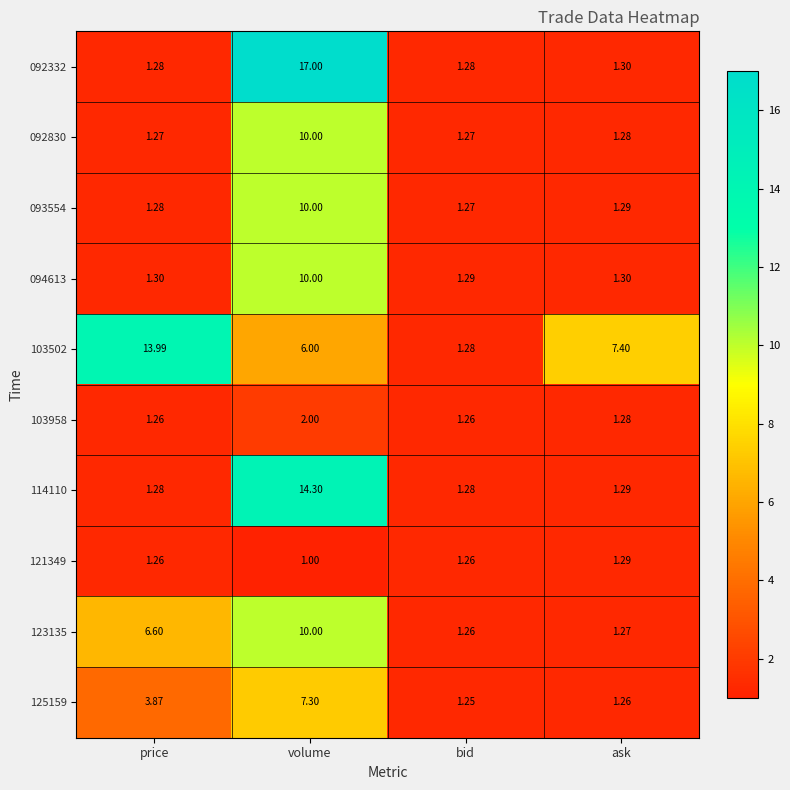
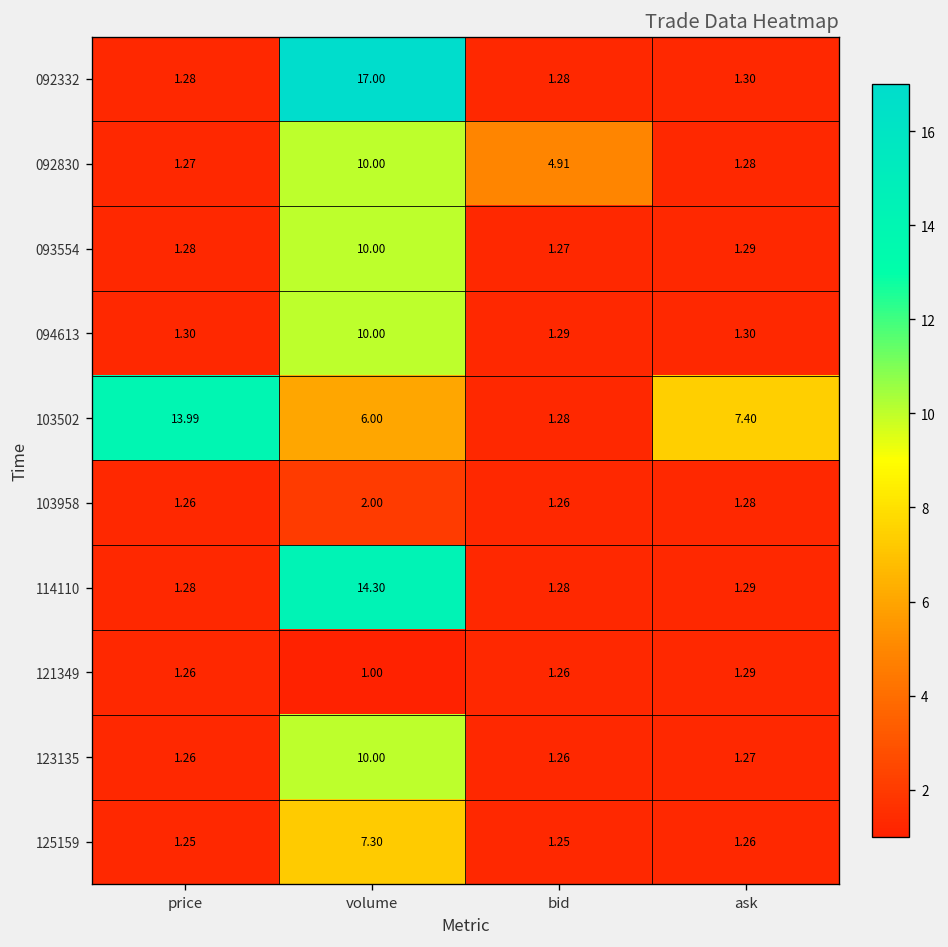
  {
    "092332": {
      "price": 1.28,
      "volume": 17.00,
      "bid": 1.28,
      "ask": 1.30
    },
    "092830": {
      "price": 1.27,
      "volume": 10.00,
-     "bid": 1.27,
+     "bid": 4.91,
      "ask": 1.28
    },
    "093554": {
      "price": 1.28,
      "volume": 10.00,
      "bid": 1.27,
      "ask": 1.29
    },
    "094613": {
      "price": 1.30,
      "volume": 10.00,
      "bid": 1.29,
      "ask": 1.30
    },
    "103502": {
      "price": 13.99,
      "volume": 6.00,
      "bid": 1.28,
      "ask": 7.40
    },
    "103958": {
      "price": 1.26,
      "volume": 2.00,
      "bid": 1.26,
      "ask": 1.28
    },
    "114110": {
      "price": 1.28,
      "volume": 14.30,
      "bid": 1.28,
      "ask": 1.29
    },
    "121349": {
      "price": 1.26,
      "volume": 1.00,
      "bid": 1.26,
      "ask": 1.29
    },
    "123135": {
-     "price": 6.60,
+     "price": 1.26,
      "volume": 10.00,
      "bid": 1.26,
      "ask": 1.27
    },
    "125159": {
-     "price": 3.87,
+     "price": 1.25,
      "volume": 7.30,
      "bid": 1.25,
      "ask": 1.26
    }
  }
